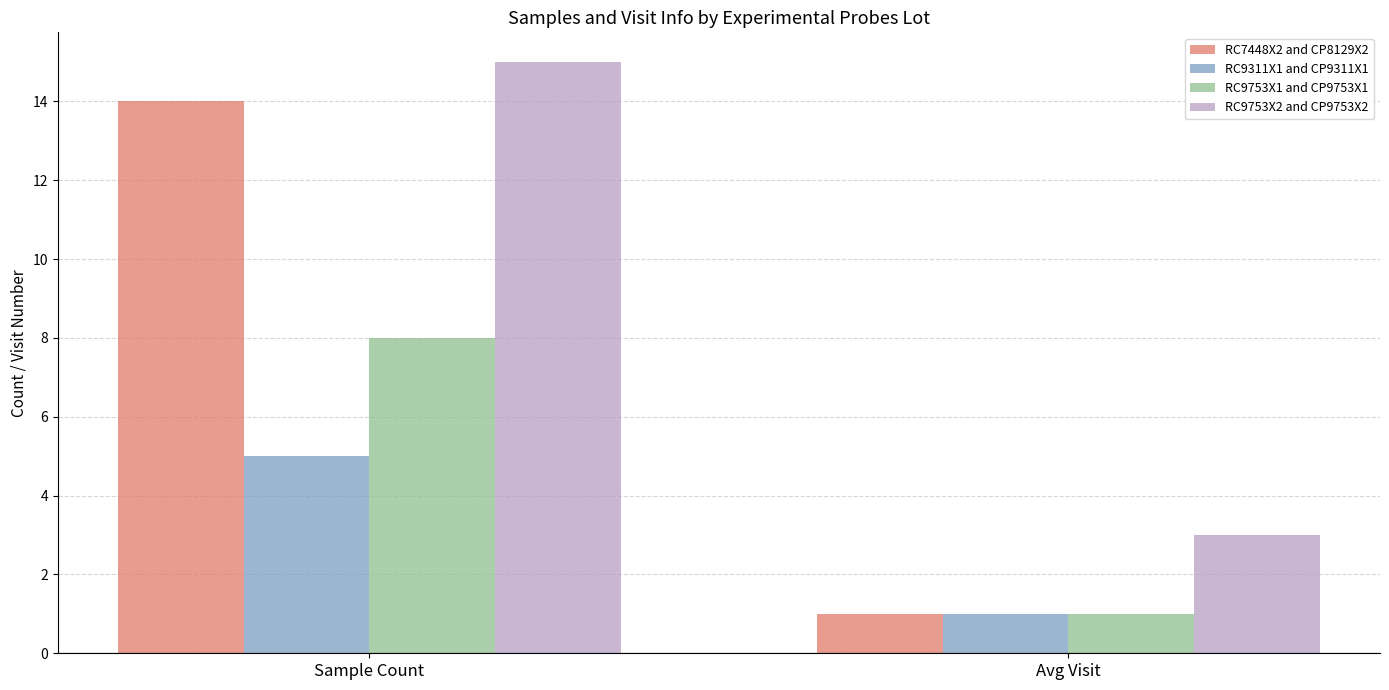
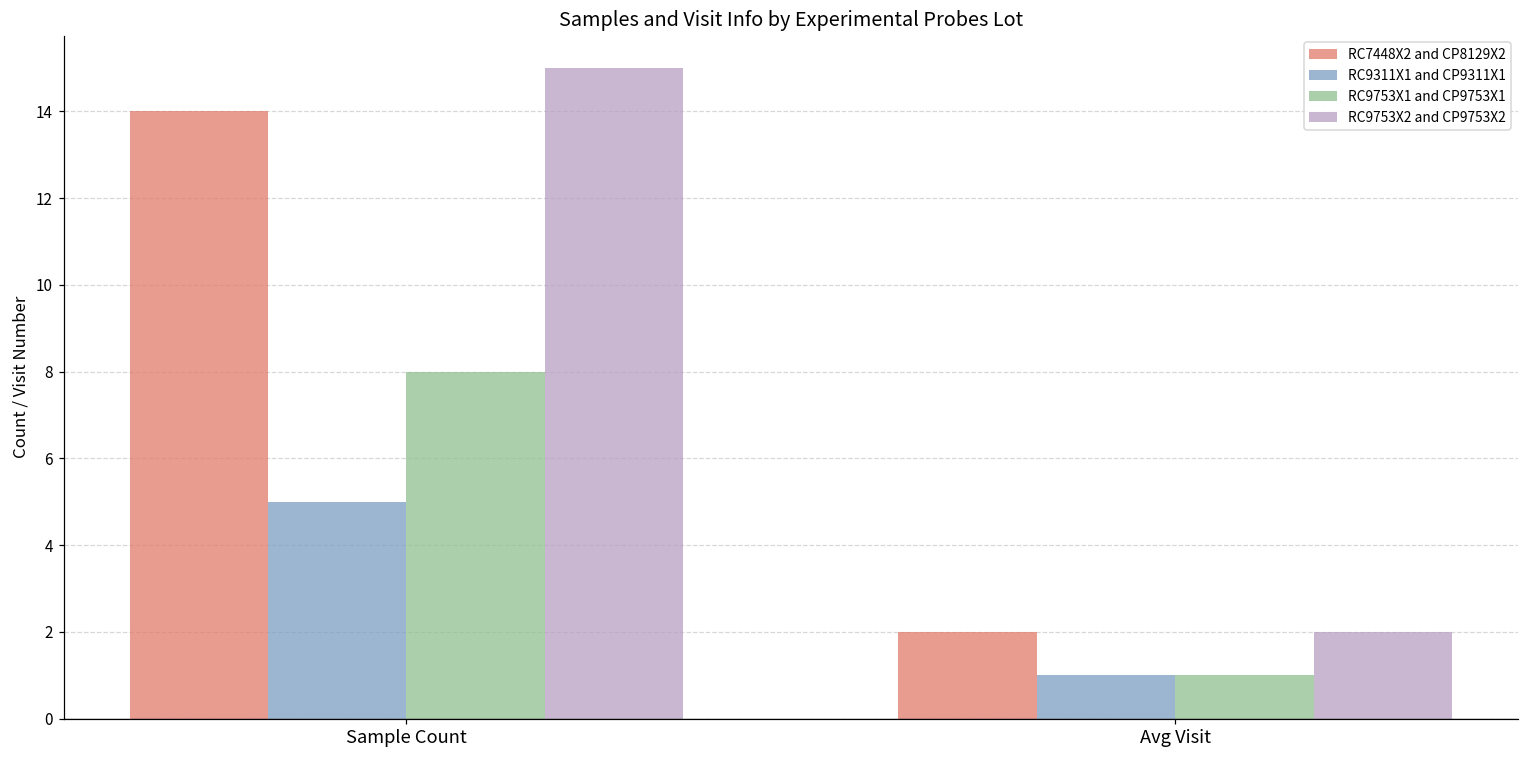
  {
    "RC7448X2 and CP8129X2": {
      "Sample Count": 14,
-     "Avg Visit": 1
+     "Avg Visit": 2
    },
    "RC9311X1 and CP9311X1": {
      "Sample Count": 5,
      "Avg Visit": 1
    },
    "RC9753X1 and CP9753X1": {
      "Sample Count": 8,
      "Avg Visit": 1
    },
    "RC9753X2 and CP9753X2": {
      "Sample Count": 15,
-     "Avg Visit": 3
+     "Avg Visit": 2
    }
  }
